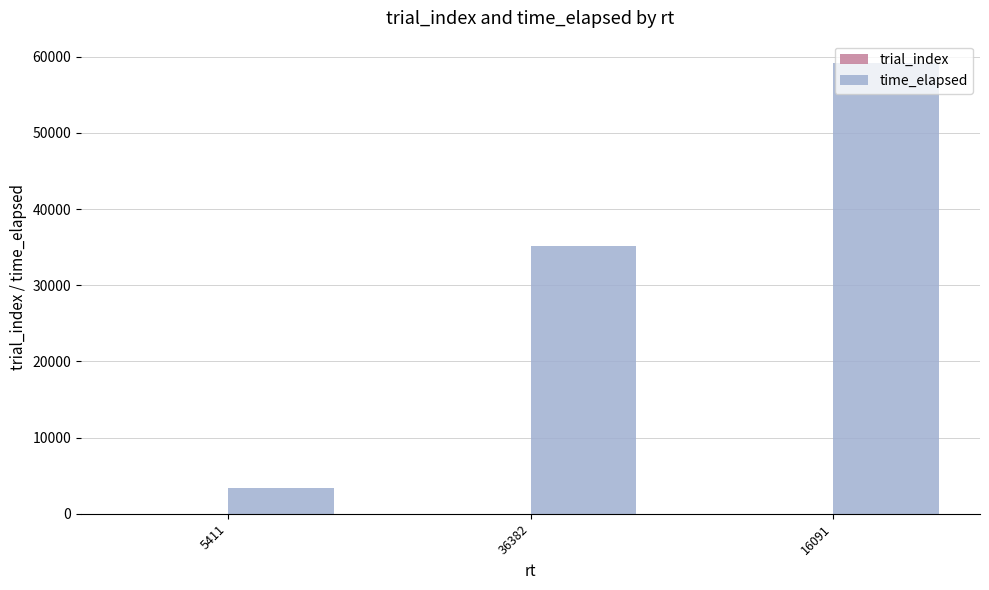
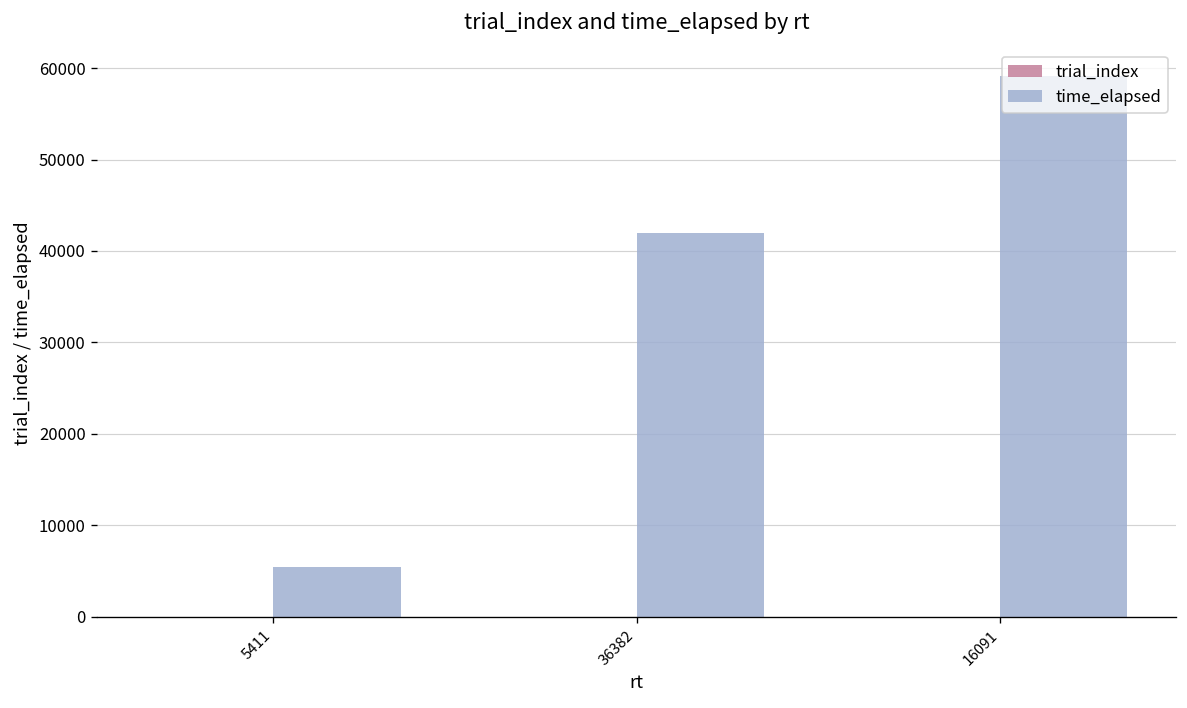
  {
    "trial_index": {
      "5411": 0
    },
    "time_elapsed": {
-     "5411": 3000,
-     "36382": 35000
+     "5411": 5000,
+     "36382": 42000
    }
  }
